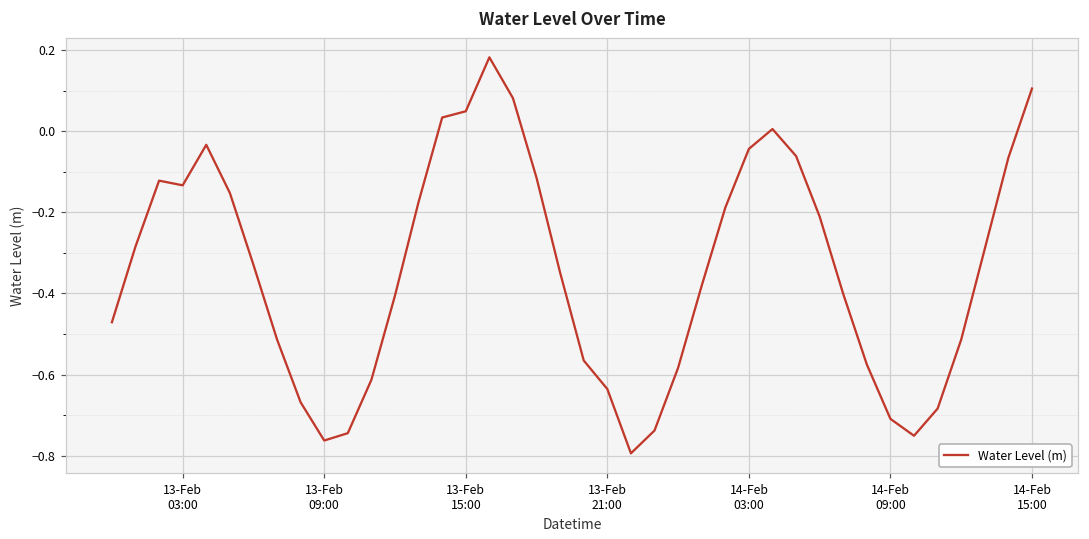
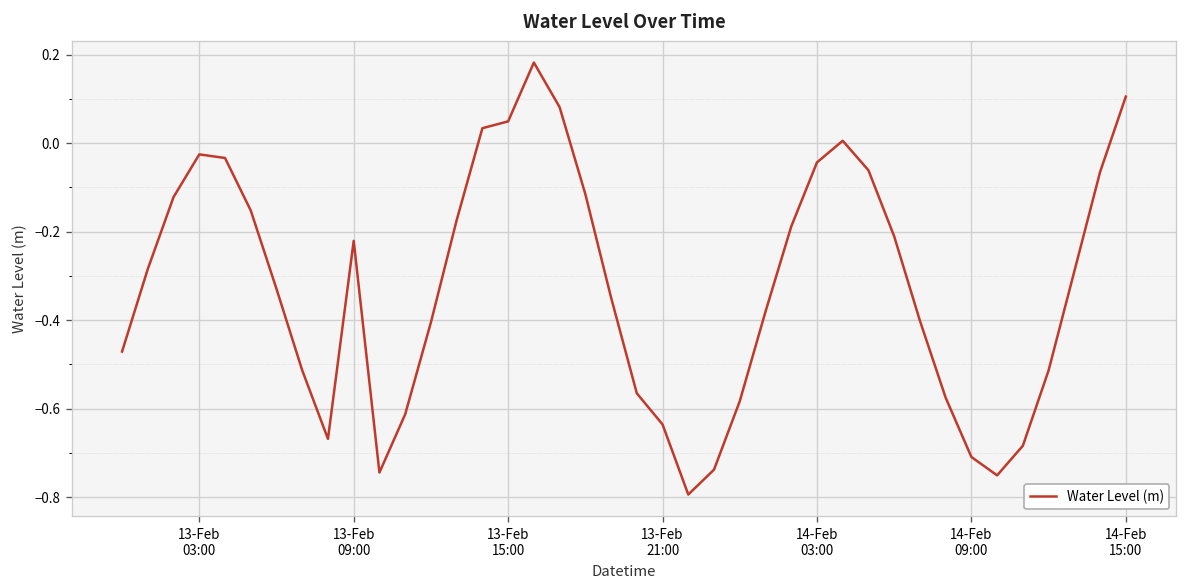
  {
-   "13-Feb 03:00": -0.13,
-   "13-Feb 09:00": -0.76,
+   "13-Feb 03:00": -0.03,
+   "13-Feb 09:00": -0.22,
    "13-Feb 15:00": 0.05,
    "13-Feb 21:00": -0.64,
    "14-Feb 03:00": -0.04,
    "14-Feb 09:00": -0.71,
    "14-Feb 15:00": 0.10
  }
